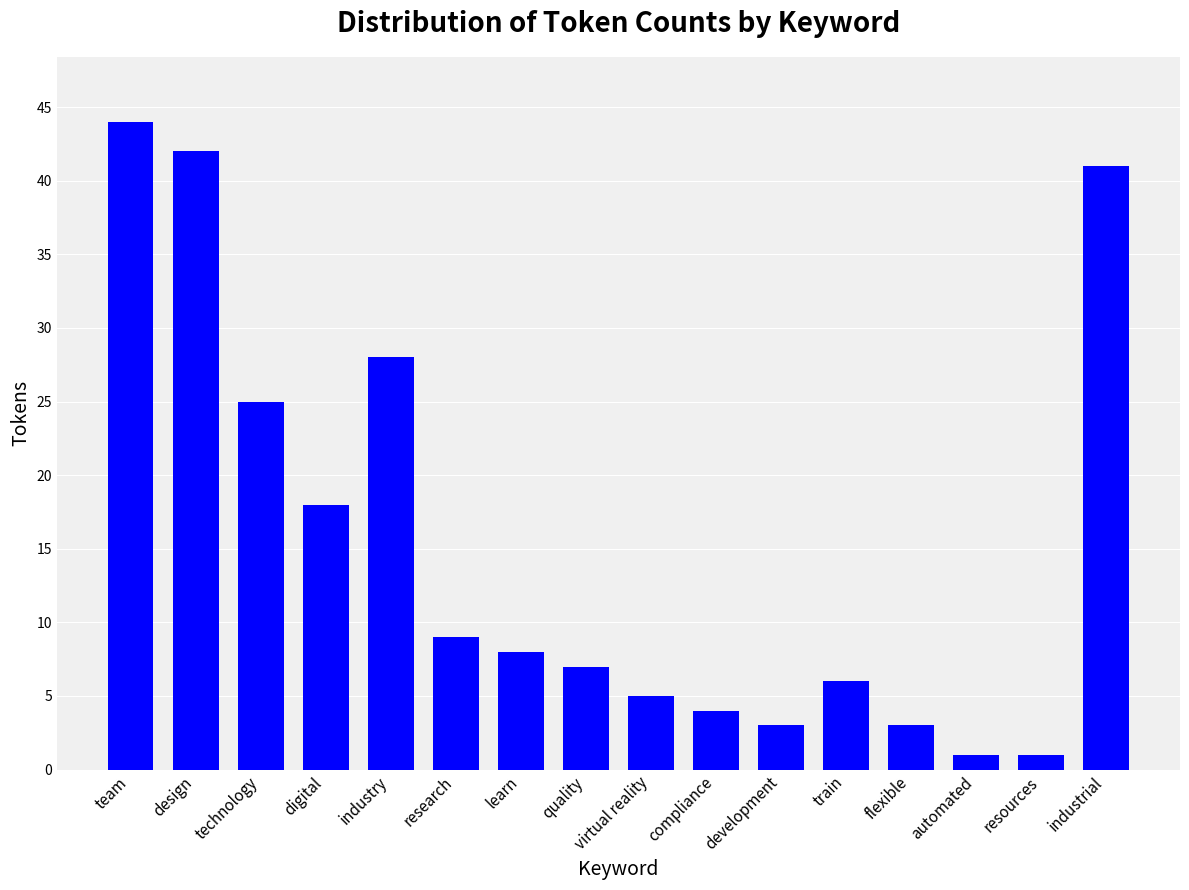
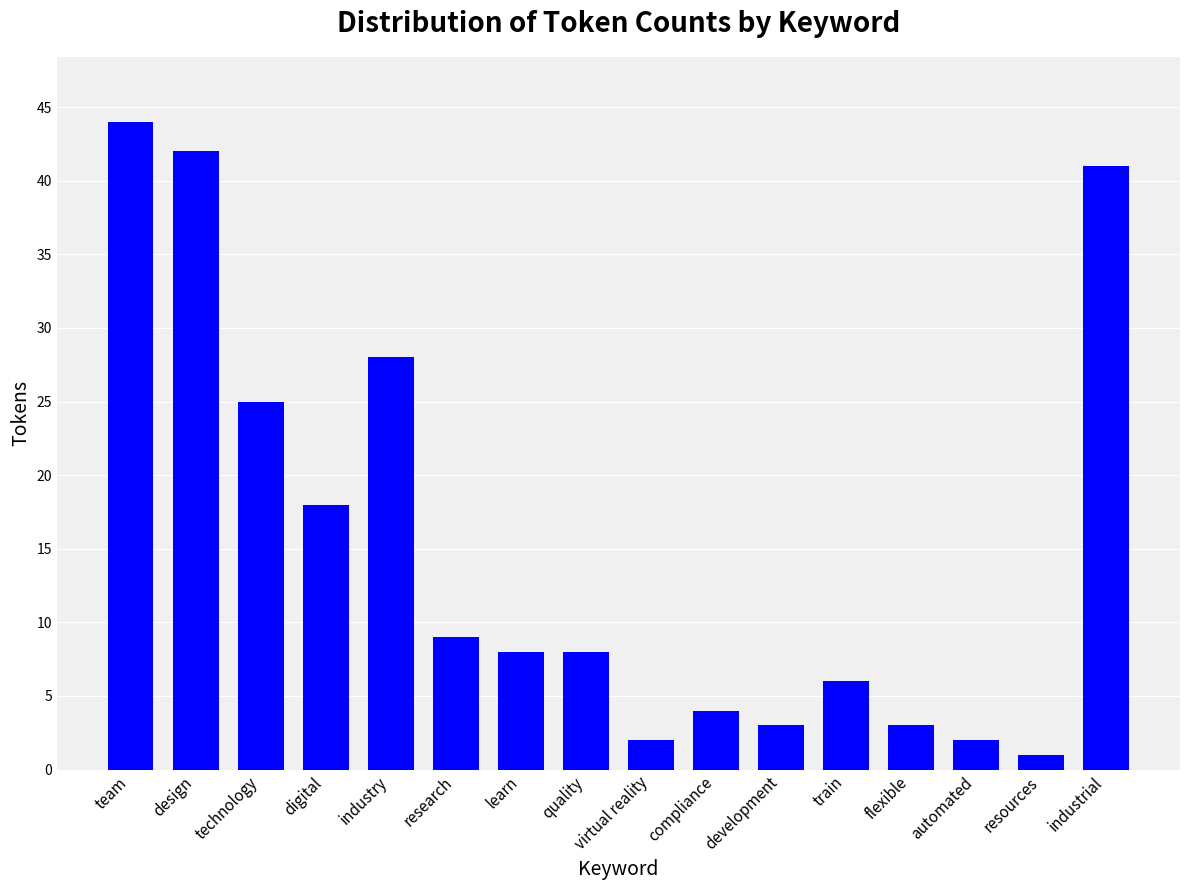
  {
    "team": 44,
    "design": 42,
    "technology": 25,
    "digital": 18,
    "industry": 28,
    "research": 9,
    "learn": 8,
-   "quality": 7,
-   "virtual reality": 5,
+   "quality": 8,
+   "virtual reality": 2,
    "compliance": 4,
    "development": 3,
    "train": 6,
    "flexible": 3,
-   "automated": 1,
+   "automated": 2,
    "resources": 1,
    "industrial": 41
  }
